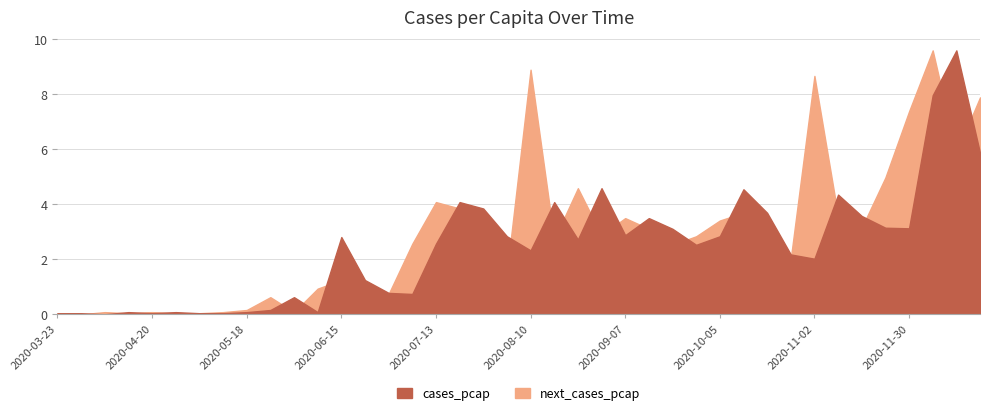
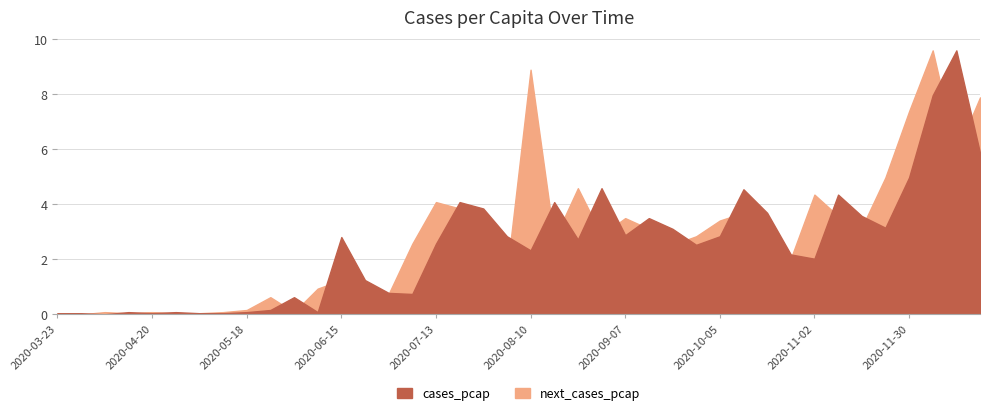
  {
    "next_cases_pcap": {
      "2020-07-13": 4.1,
      "2020-08-10": 8.9,
      "2020-09-07": 3.5,
      "2020-10-05": 3.4,
-     "2020-11-02": 8.7,
+     "2020-11-02": 4.3,
      "2020-11-30": 7.4
    },
    "cases_pcap": {
      "2020-06-15": 2.8,
      "2020-07-13": 2.6,
      "2020-08-10": 2.3,
      "2020-09-07": 2.9,
      "2020-10-05": 2.8,
      "2020-11-02": 2.0,
-     "2020-11-30": 3.1
+     "2020-11-30": 5.0
    }
  }
